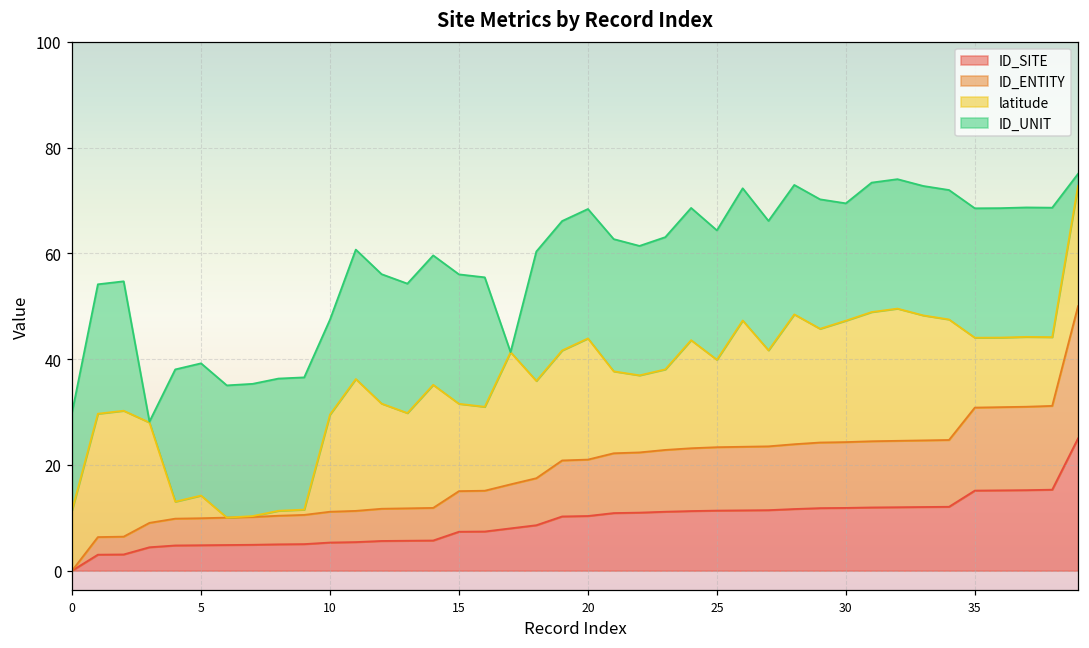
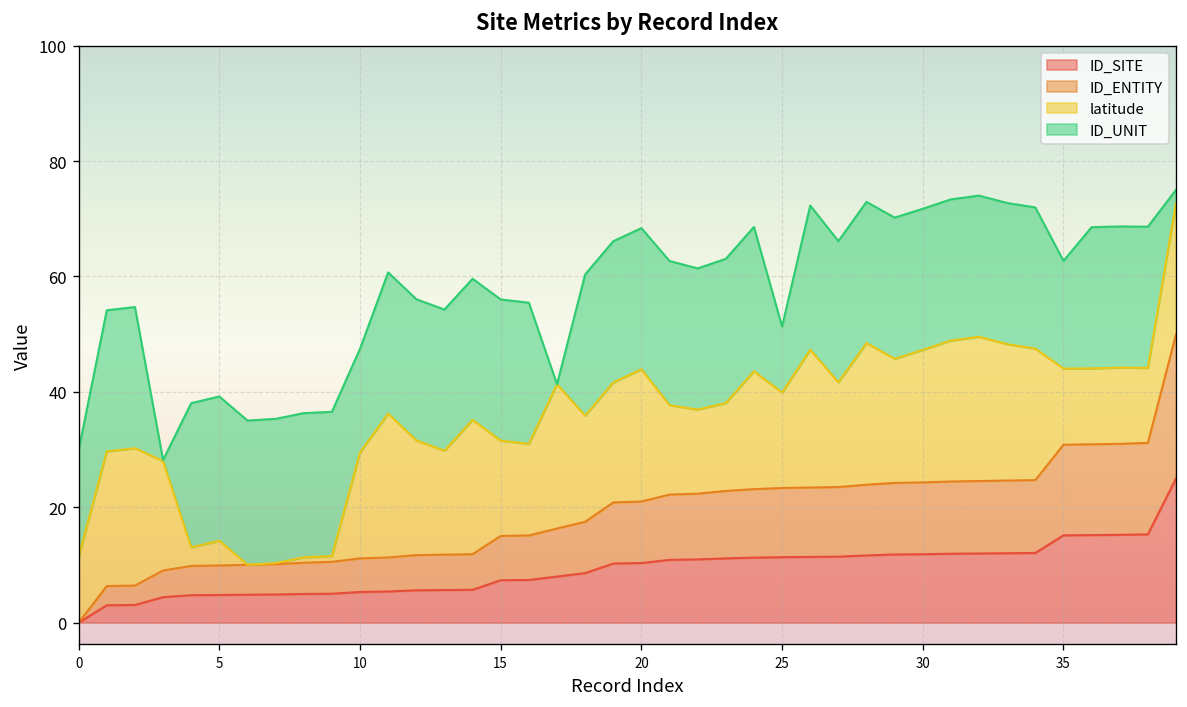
  {
    "ID_UNIT": {
      "0": 18,
      "5": 25,
      "10": 18,
      "15": 24,
      "20": 24,
-     "25": 24,
-     "30": 22,
-     "35": 24
+     "25": 11,
+     "30": 24,
+     "35": 19
    }
  }
